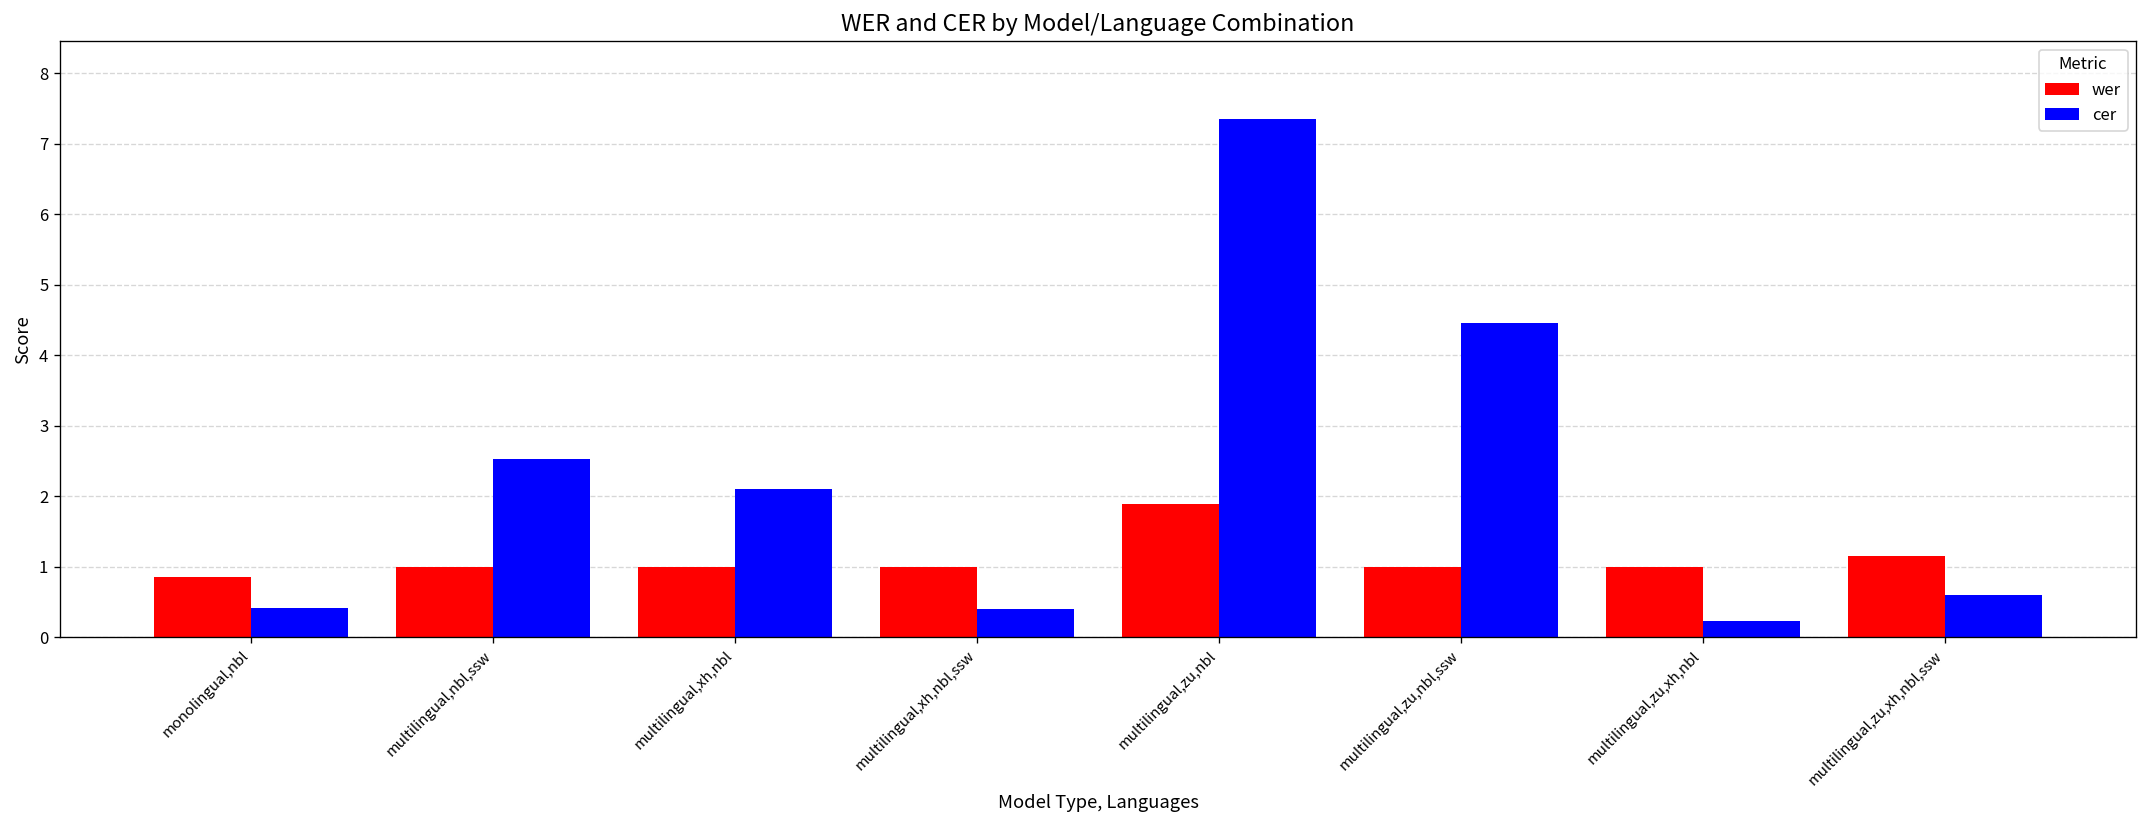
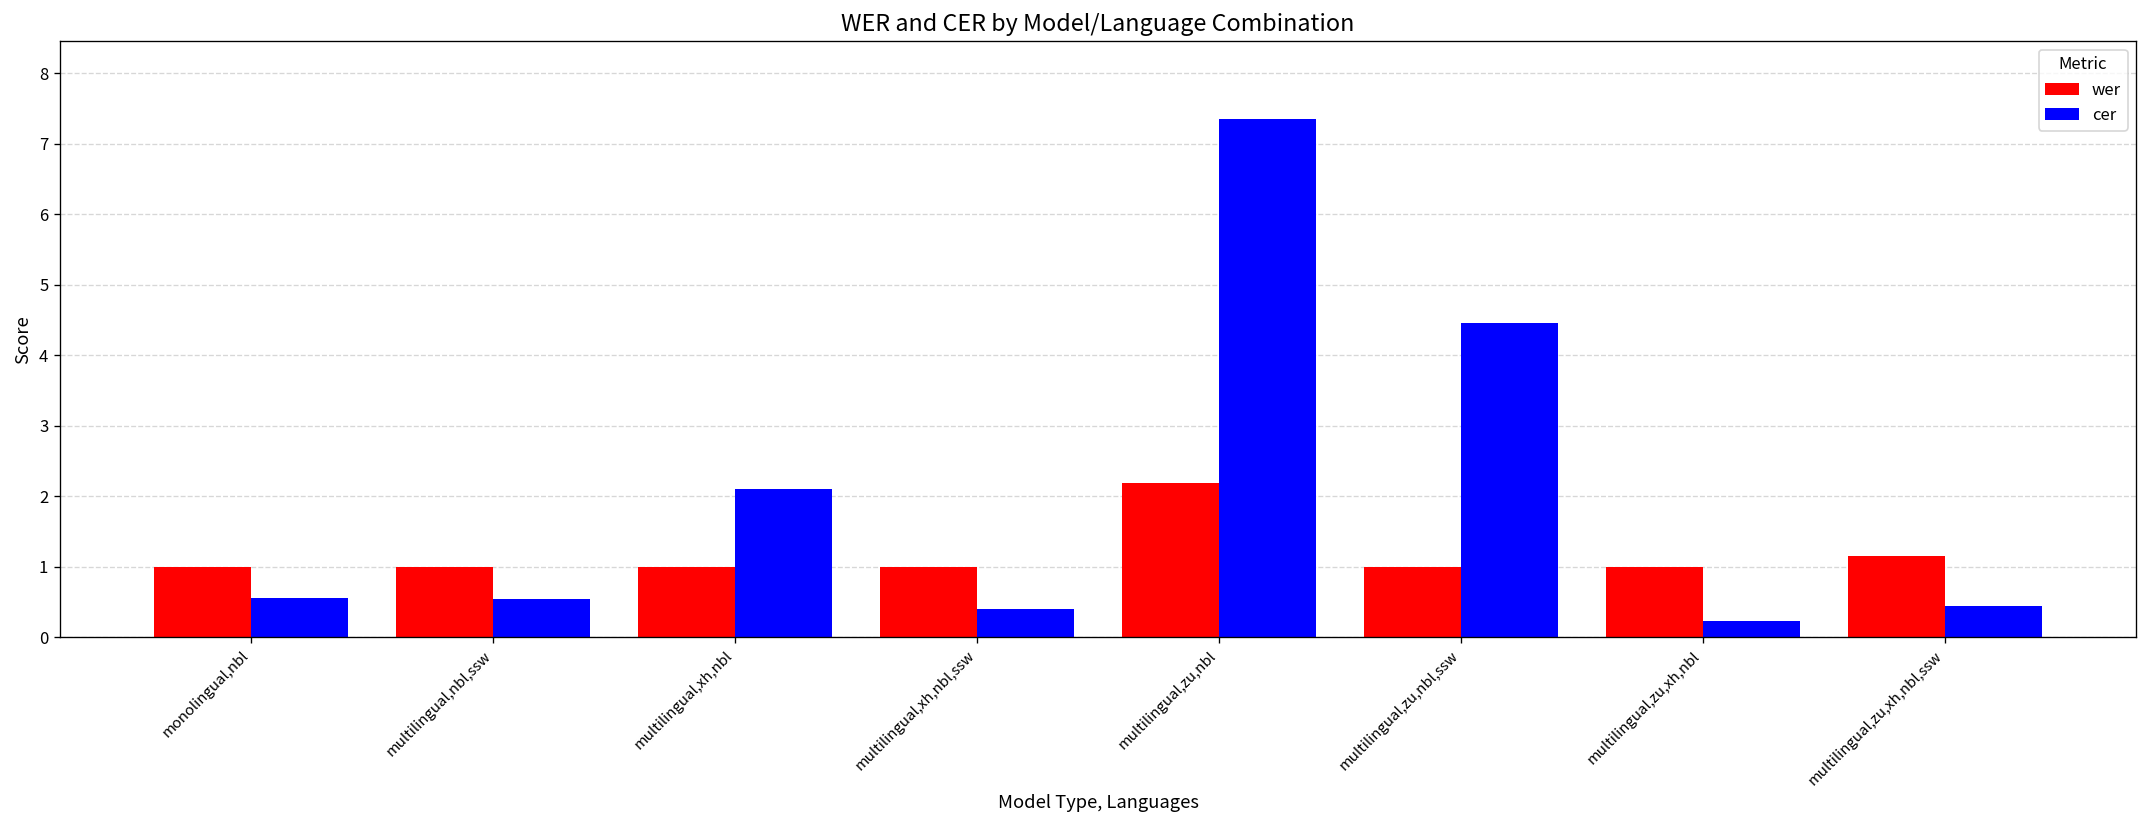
  {
    "wer": {
-     "monolingual,nbl": 0.9,
+     "monolingual,nbl": 1.0,
      "multilingual,nbl,ssw": 1.0,
      "multilingual,xh,nbl": 1.0,
      "multilingual,xh,nbl,ssw": 1.0,
-     "multilingual,zu,nbl": 1.9,
+     "multilingual,zu,nbl": 2.2,
      "multilingual,zu,nbl,ssw": 1.0,
      "multilingual,zu,xh,nbl": 1.0,
      "multilingual,zu,xh,nbl,ssw": 1.1
    },
    "cer": {
-     "monolingual,nbl": 0.4,
-     "multilingual,nbl,ssw": 2.5,
+     "monolingual,nbl": 0.6,
+     "multilingual,nbl,ssw": 0.5,
      "multilingual,xh,nbl": 2.1,
      "multilingual,xh,nbl,ssw": 0.4,
      "multilingual,zu,nbl": 7.4,
      "multilingual,zu,nbl,ssw": 4.5,
      "multilingual,zu,xh,nbl": 0.2,
-     "multilingual,zu,xh,nbl,ssw": 0.6
+     "multilingual,zu,xh,nbl,ssw": 0.4
    }
  }
